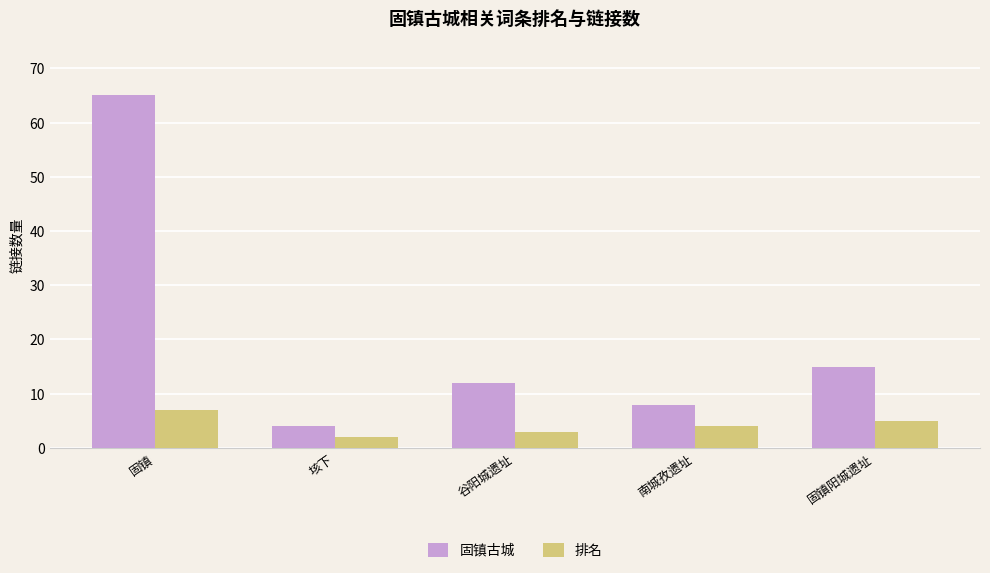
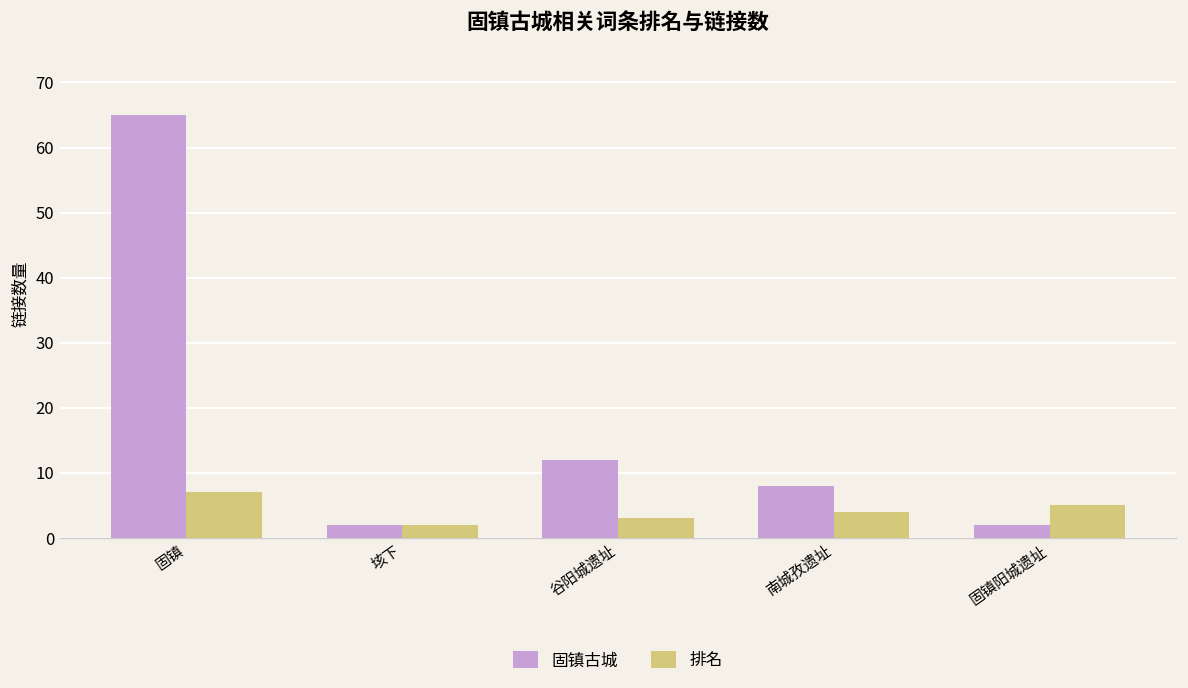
  {
    "固镇古城": {
      "固镇": 65,
-     "垓下": 4,
+     "垓下": 2,
      "谷阳城遗址": 12,
      "南城孜遗址": 8,
-     "固镇阳城遗址": 15
+     "固镇阳城遗址": 2
    },
    "排名": {
      "固镇": 7,
      "垓下": 2,
      "谷阳城遗址": 3,
      "南城孜遗址": 4,
      "固镇阳城遗址": 5
    }
  }
